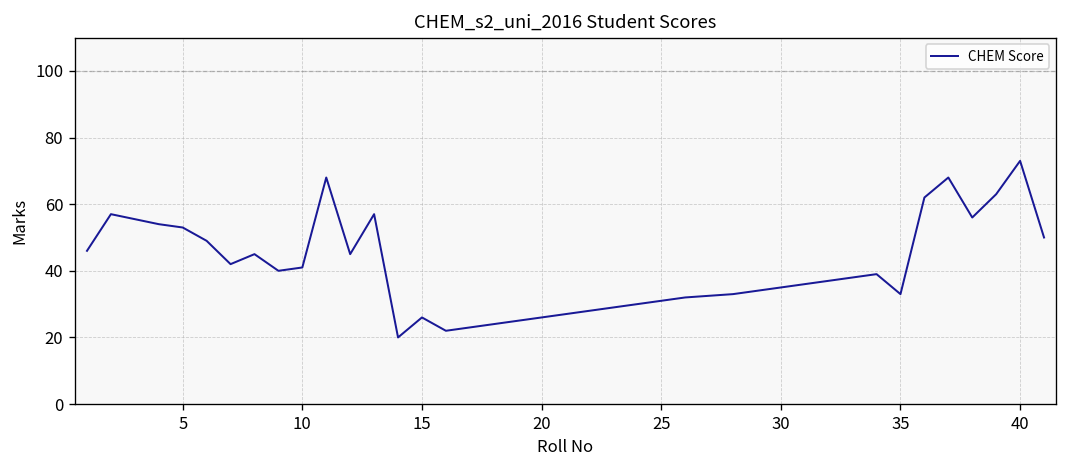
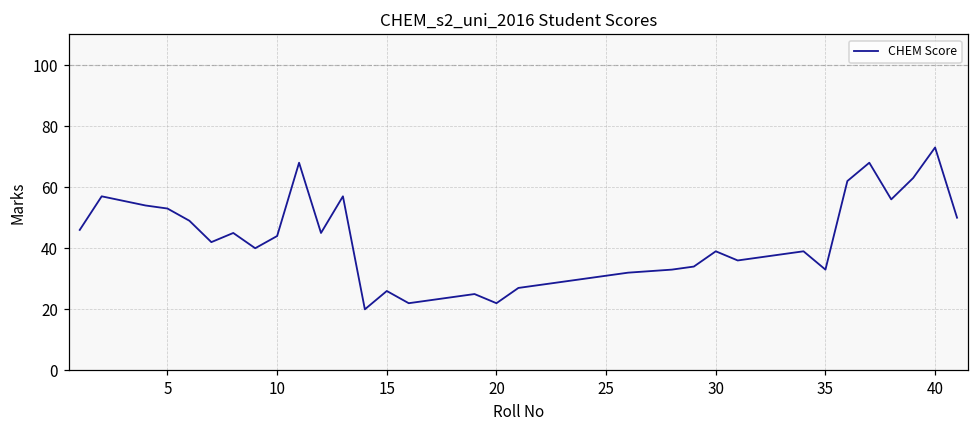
  {
    "5": 53,
-   "10": 41,
+   "10": 44,
    "15": 26,
-   "20": 26,
+   "20": 22,
    "25": 31,
-   "30": 35,
+   "30": 39,
    "35": 33,
    "40": 73
  }
